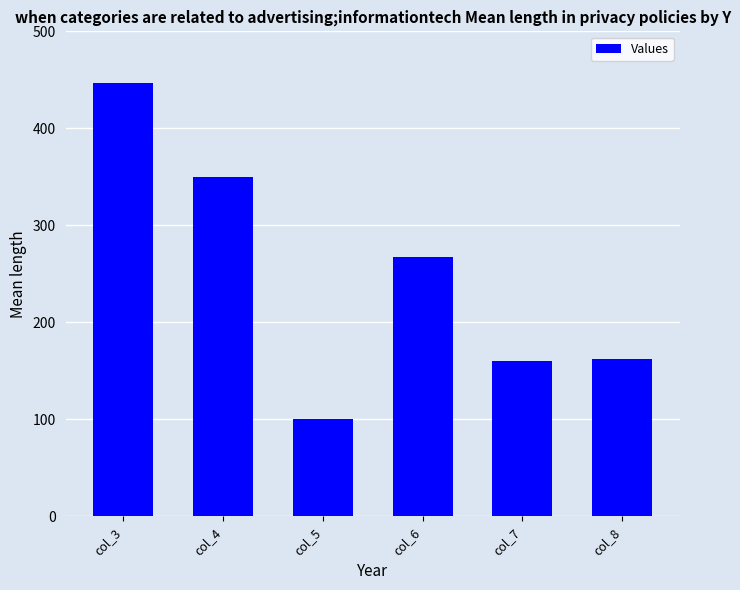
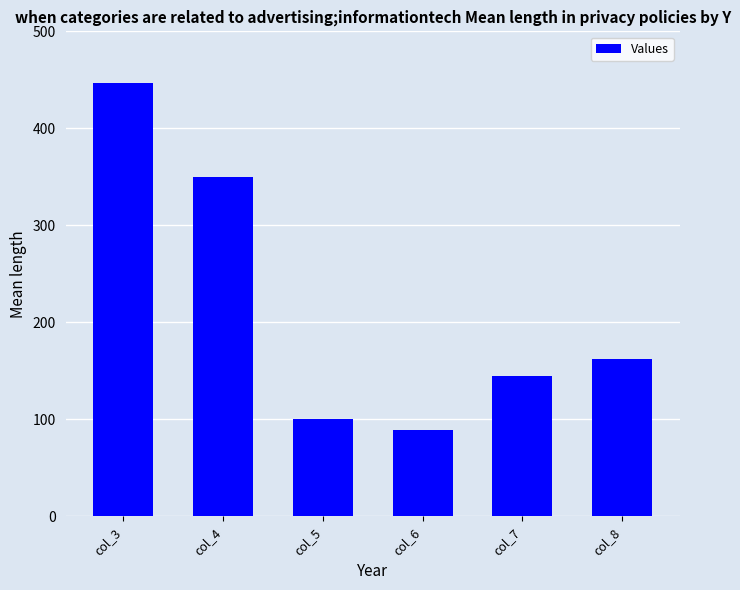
  {
    "col_3": 450,
    "col_4": 350,
    "col_5": 100,
-   "col_6": 270,
-   "col_7": 160,
+   "col_6": 90,
+   "col_7": 150,
    "col_8": 160
  }
